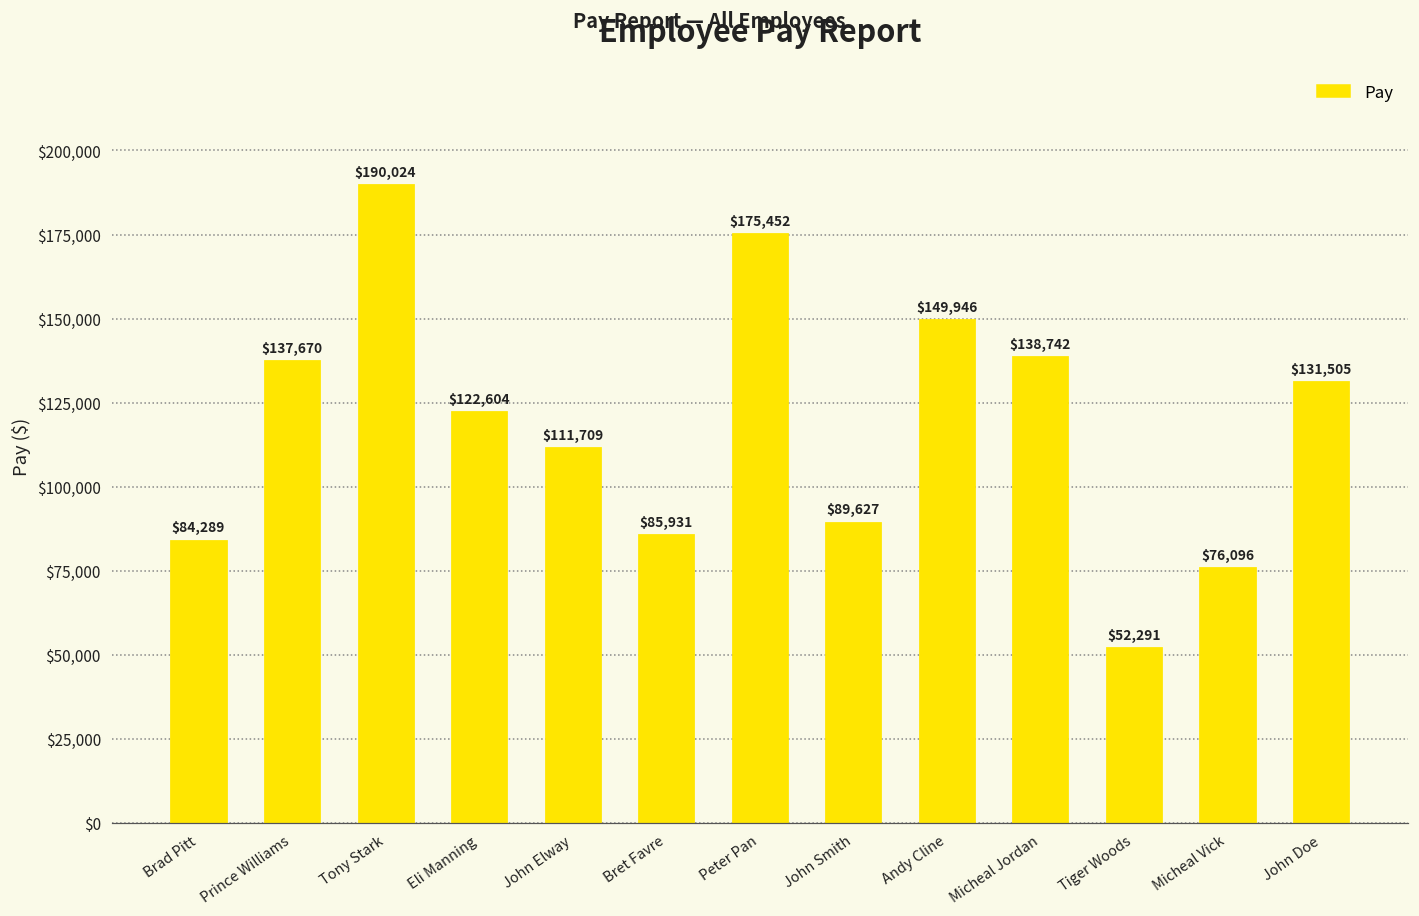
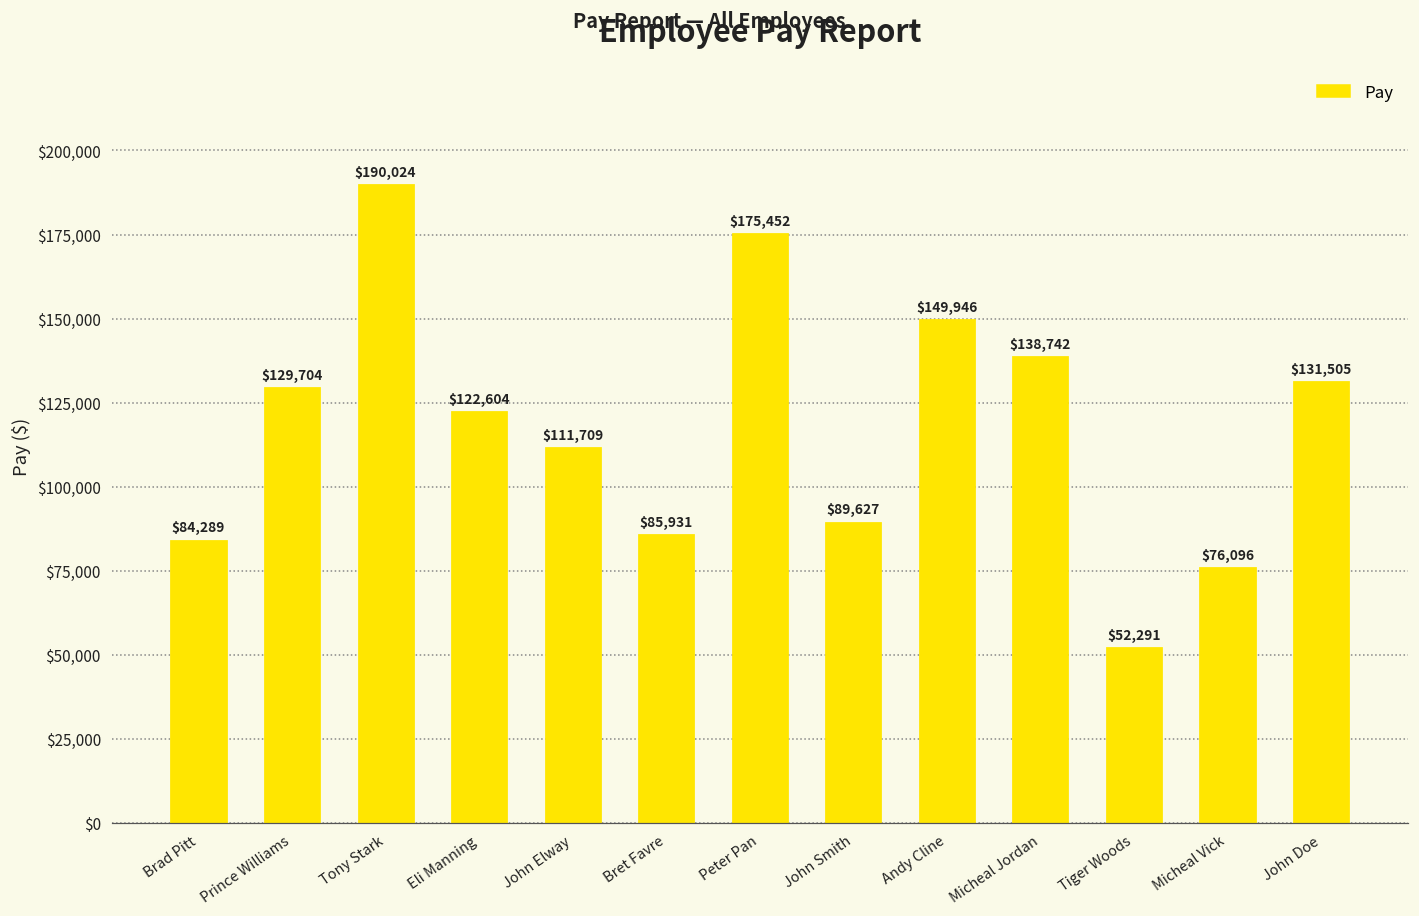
  {
    "Brad Pitt": "$84,289",
-   "Prince Williams": "$137,670",
+   "Prince Williams": "$129,704",
    "Tony Stark": "$190,024",
    "Eli Manning": "$122,604",
    "John Elway": "$111,709",
    "Bret Favre": "$85,931",
    "Peter Pan": "$175,452",
    "John Smith": "$89,627",
    "Andy Cline": "$149,946",
    "Micheal Jordan": "$138,742",
    "Tiger Woods": "$52,291",
    "Micheal Vick": "$76,096",
    "John Doe": "$131,505"
  }
